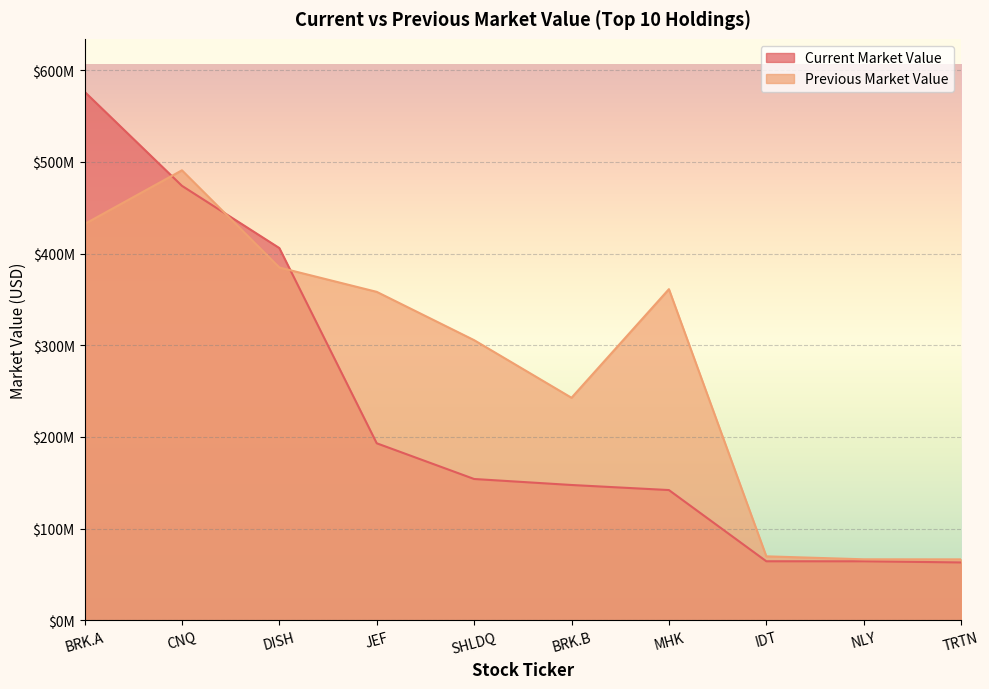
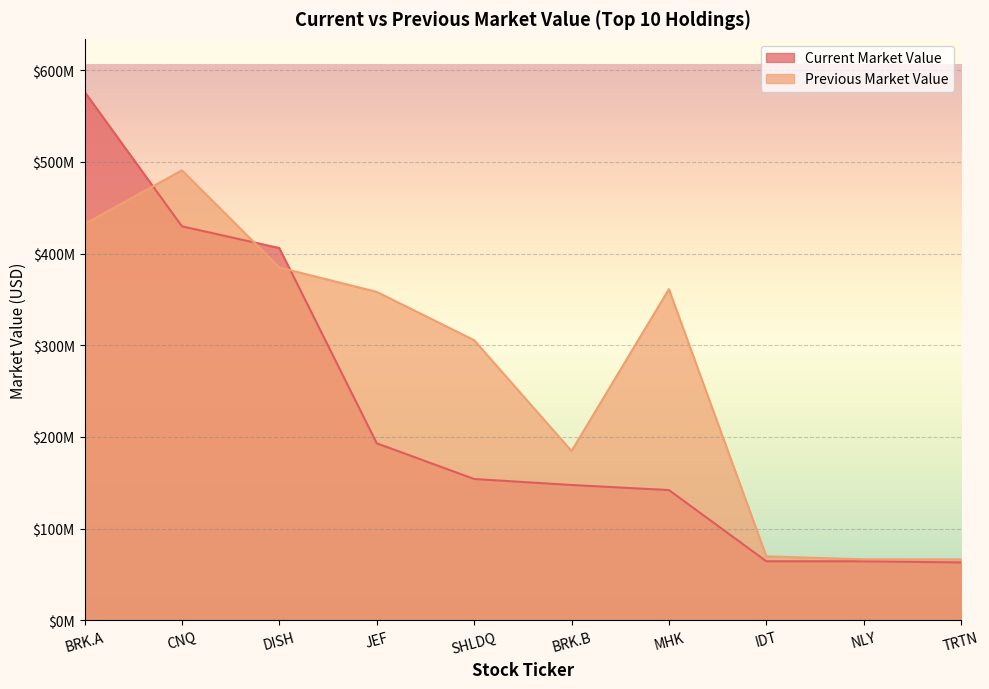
  {
    "Current Market Value": {
      "BRK.A": "$580000000",
-     "CNQ": "$470000000",
+     "CNQ": "$430000000",
      "DISH": "$410000000",
      "JEF": "$190000000",
      "SHLDQ": "$150000000",
      "BRK.B": "$150000000",
      "MHK": "$140000000",
      "IDT": "$60000000",
      "TRTN": "$60000000"
    },
    "Previous Market Value": {
      "BRK.A": "$430000000",
      "CNQ": "$490000000",
      "DISH": "$380000000",
      "JEF": "$360000000",
      "SHLDQ": "$310000000",
-     "BRK.B": "$240000000",
+     "BRK.B": "$180000000",
      "MHK": "$360000000",
      "IDT": "$70000000",
      "TRTN": "$70000000"
    }
  }
